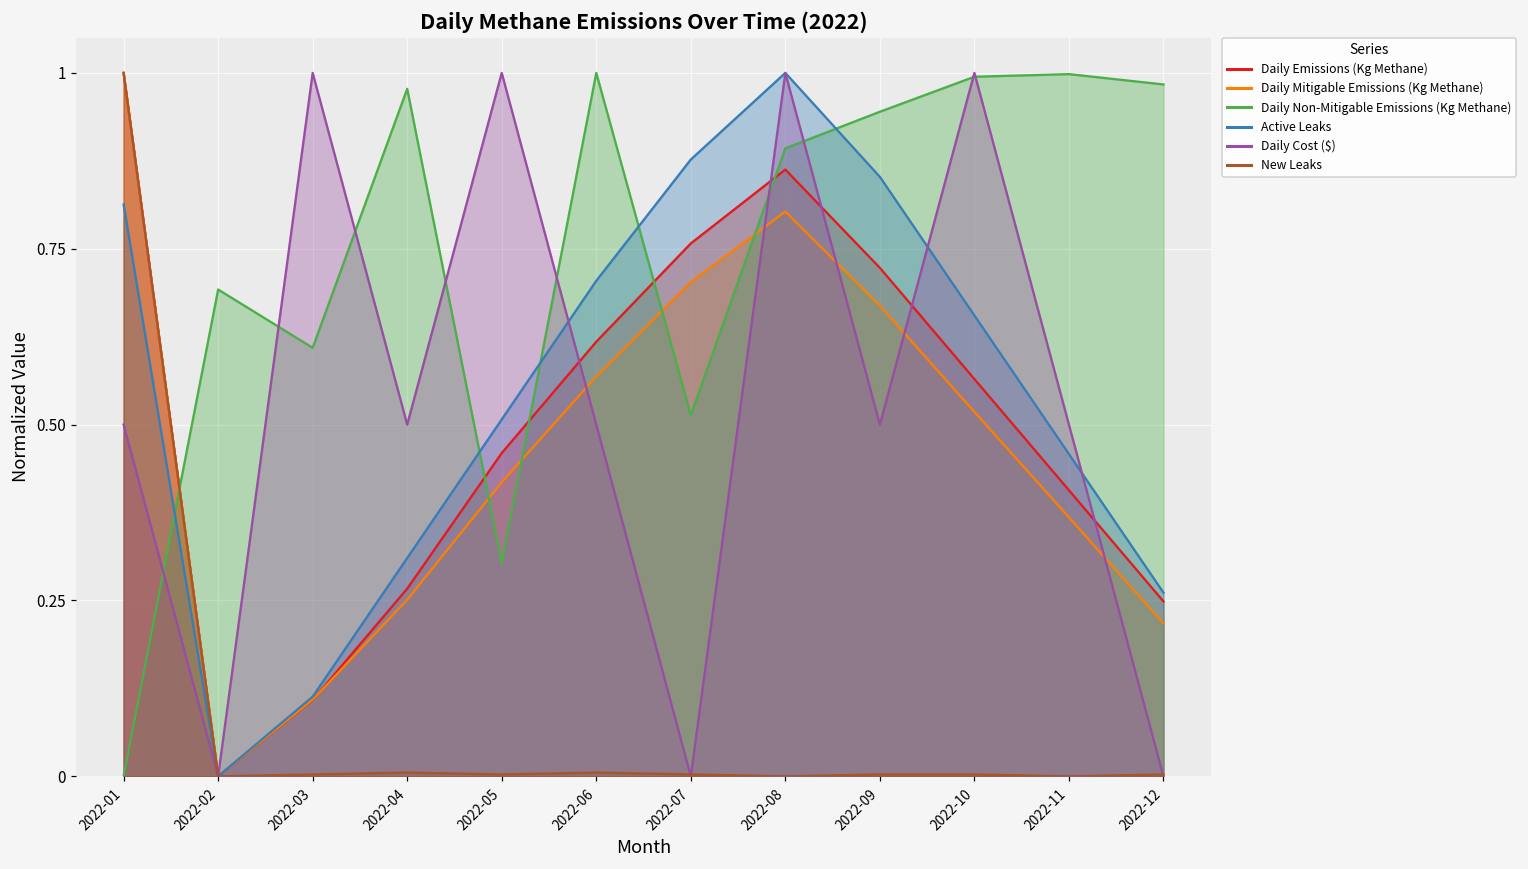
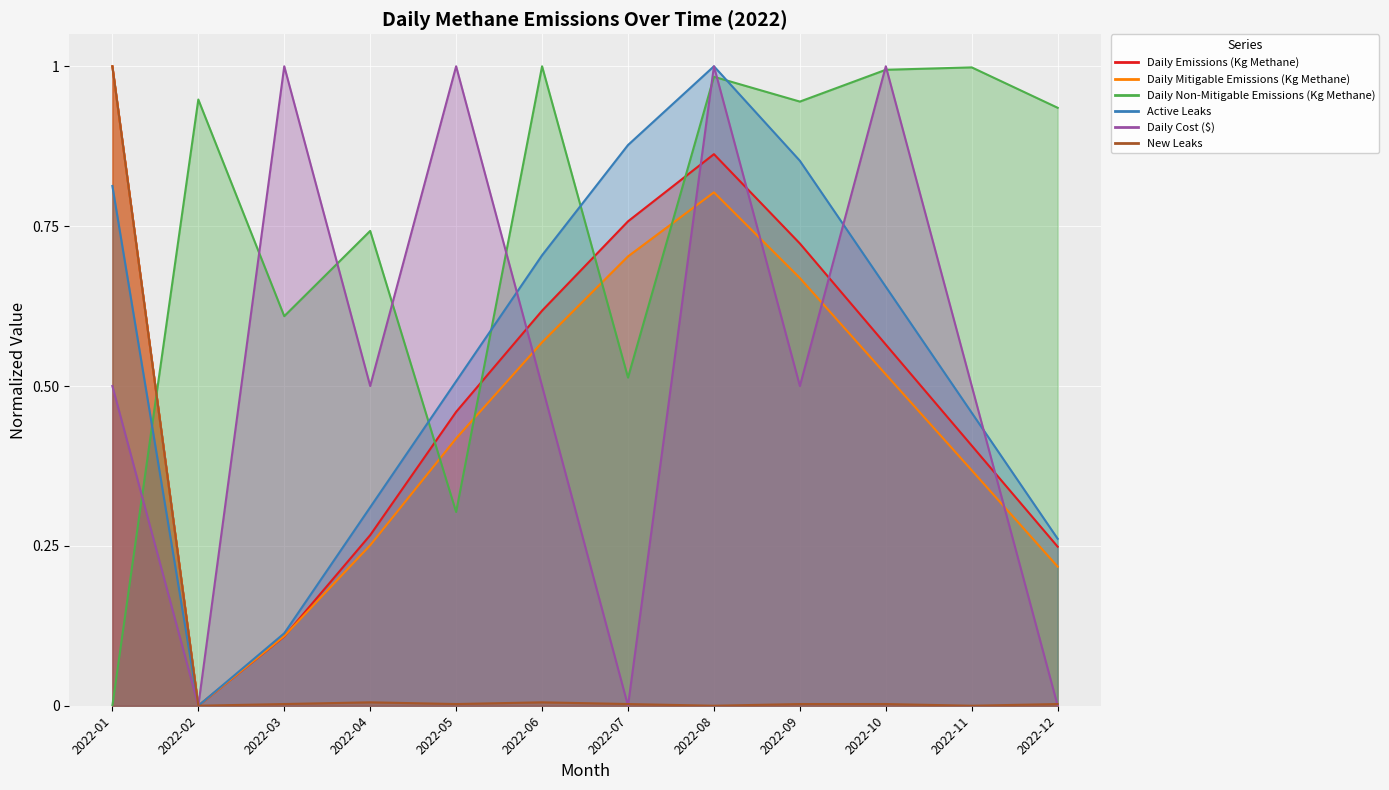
  {
    "Daily Non-Mitigable Emissions (Kg Methane)": {
      "2022-01": 0.00,
-     "2022-02": 0.69,
+     "2022-02": 0.95,
      "2022-03": 0.61,
-     "2022-04": 0.98,
+     "2022-04": 0.74,
      "2022-05": 0.30,
      "2022-06": 1.00,
      "2022-07": 0.51,
-     "2022-08": 0.89,
+     "2022-08": 0.98,
      "2022-09": 0.94,
      "2022-10": 0.99,
      "2022-11": 1.00,
-     "2022-12": 0.98
+     "2022-12": 0.94
    }
  }
